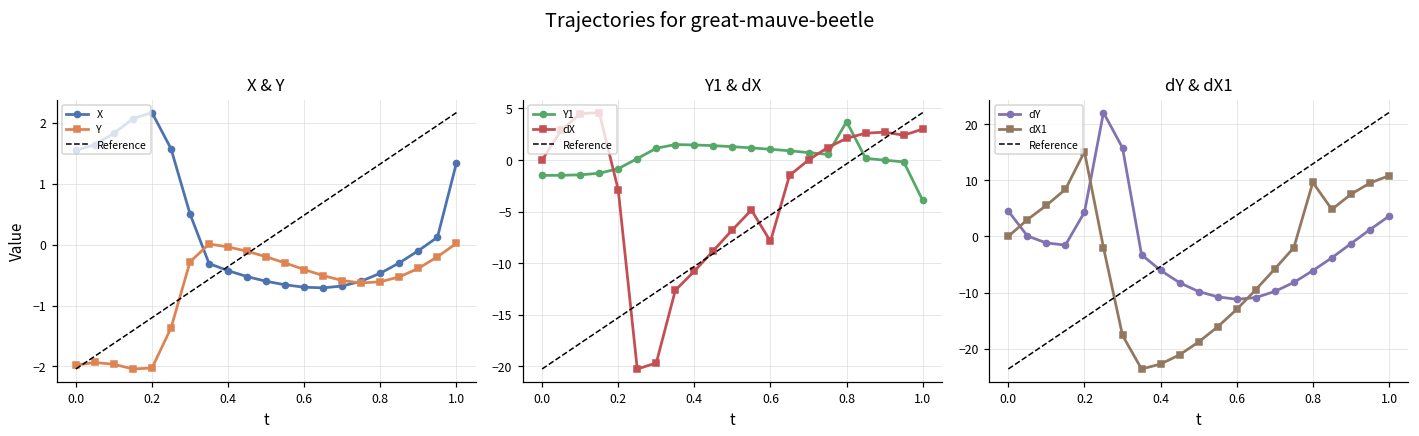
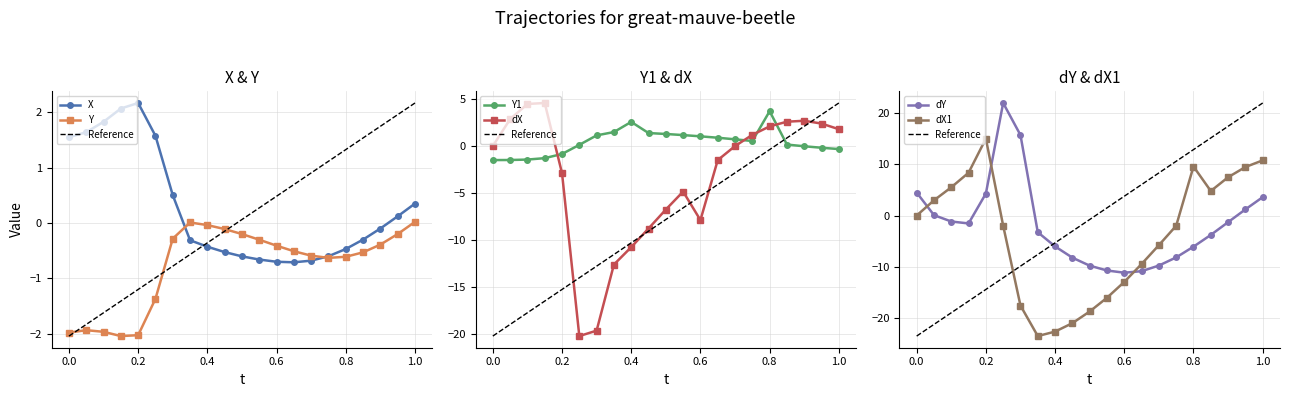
  {
    "X & Y": {
      "X": {
        "0.2": 2.2,
        "0.4": -0.4,
        "0.6": -0.7,
        "0.8": -0.5,
-       "1.0": 1.3
+       "1.0": 0.4
      },
      "Y": {
        "0.0": -2.0,
        "0.2": -2.0,
        "0.4": 0.0,
        "0.6": -0.4,
        "0.8": -0.6,
        "1.0": 0.0
      },
      "Reference": {
        "0.0": -2.0,
        "1.0": 2.2
      }
    },
    "Y1 & dX": {
      "Y1": {
        "0.0": -1,
        "0.2": -1,
-       "0.4": 1,
+       "0.4": 3,
        "0.6": 1,
        "0.8": 4,
-       "1.0": -4
+       "1.0": 0
      },
      "dX": {
        "0.0": 0,
        "0.2": -3,
        "0.4": -11,
        "0.6": -8,
        "0.8": 2,
-       "1.0": 3
+       "1.0": 2
      },
      "Reference": {
        "0.0": -20,
        "1.0": 5
      }
    },
    "dY & dX1": {
      "dY": {
        "0.0": 5,
        "0.2": 4,
        "0.4": -6,
        "0.6": -11,
        "0.8": -6,
        "1.0": 4
      },
      "dX1": {
        "0.0": 0,
        "0.2": 15,
        "0.4": -23,
        "0.6": -13,
        "0.8": 10,
        "1.0": 11
      },
      "Reference": {
        "0.0": -24,
        "1.0": 22
      }
    }
  }
